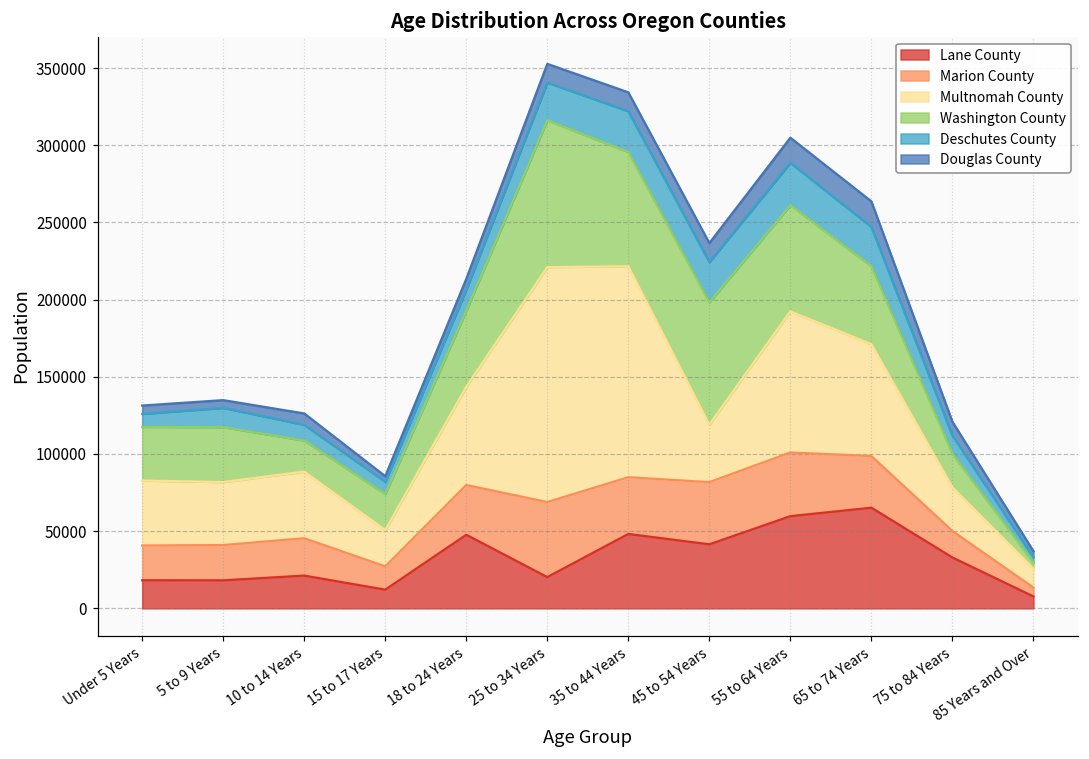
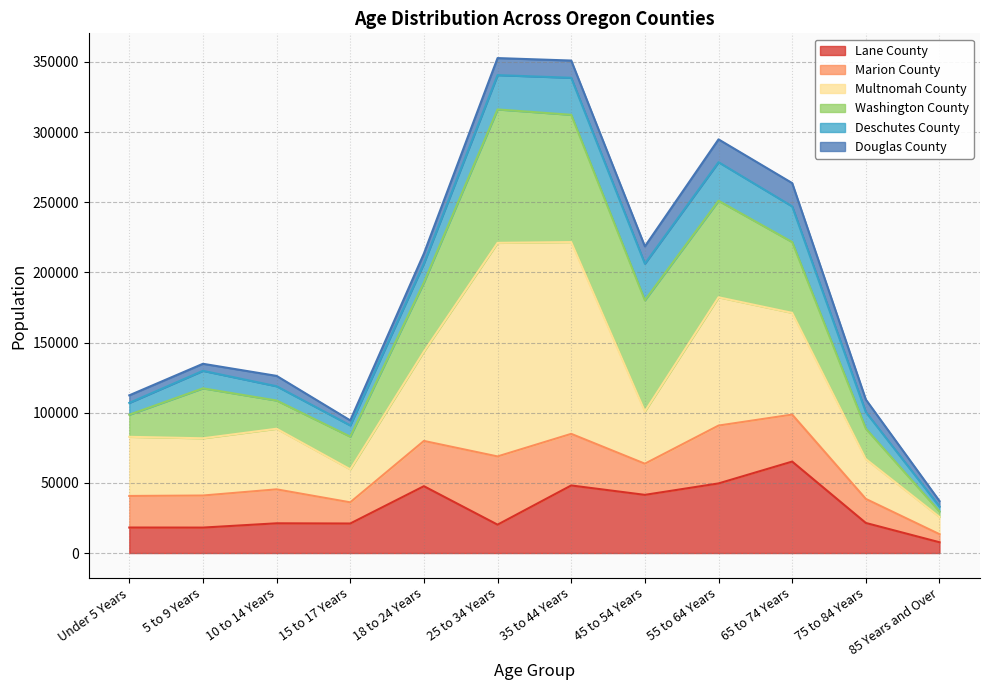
  {
    "Lane County": {
      "Under 5 Years": 18000,
      "5 to 9 Years": 18000,
      "10 to 14 Years": 21000,
-     "15 to 17 Years": 12000,
+     "15 to 17 Years": 21000,
      "18 to 24 Years": 48000,
      "25 to 34 Years": 20000,
      "35 to 44 Years": 48000,
      "45 to 54 Years": 41000,
-     "55 to 64 Years": 60000,
+     "55 to 64 Years": 50000,
      "65 to 74 Years": 65000,
-     "75 to 84 Years": 33000,
+     "75 to 84 Years": 21000,
      "85 Years and Over": 8000
    },
    "Marion County": {
      "Under 5 Years": 22000,
      "5 to 9 Years": 23000,
      "10 to 14 Years": 24000,
      "15 to 17 Years": 15000,
      "18 to 24 Years": 32000,
      "25 to 34 Years": 49000,
      "35 to 44 Years": 37000,
-     "45 to 54 Years": 40000,
+     "45 to 54 Years": 22000,
      "55 to 64 Years": 41000,
      "65 to 74 Years": 33000,
      "75 to 84 Years": 17000,
      "85 Years and Over": 6000
    },
    "Multnomah County": {
      "Under 5 Years": 42000,
      "5 to 9 Years": 41000,
      "10 to 14 Years": 43000,
      "15 to 17 Years": 24000,
      "18 to 24 Years": 64000,
      "25 to 34 Years": 152000,
      "35 to 44 Years": 137000,
      "45 to 54 Years": 37000,
      "55 to 64 Years": 91000,
      "65 to 74 Years": 72000,
      "75 to 84 Years": 28000,
      "85 Years and Over": 12000
    },
    "Washington County": {
-     "Under 5 Years": 35000,
+     "Under 5 Years": 16000,
      "5 to 9 Years": 36000,
      "10 to 14 Years": 20000,
      "15 to 17 Years": 23000,
      "18 to 24 Years": 49000,
      "25 to 34 Years": 95000,
-     "35 to 44 Years": 74000,
+     "35 to 44 Years": 91000,
      "45 to 54 Years": 79000,
      "55 to 64 Years": 69000,
      "65 to 74 Years": 50000,
      "75 to 84 Years": 22000,
      "85 Years and Over": 4000
    }
  }
